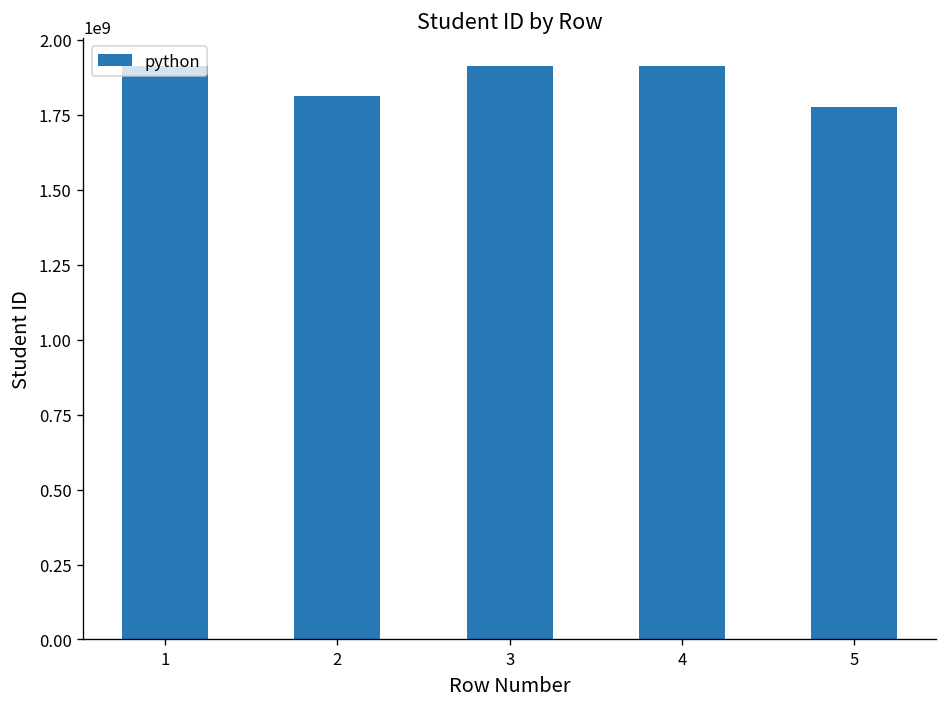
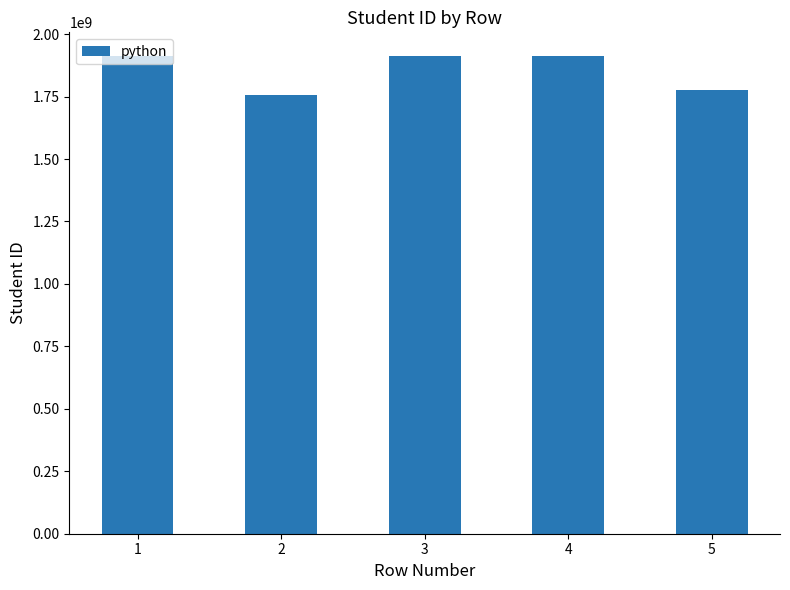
  {
-   "2": 1810000000,
+   "2": 1750000000,
    "3": 1910000000,
    "4": 1910000000,
    "5": 1780000000
  }
